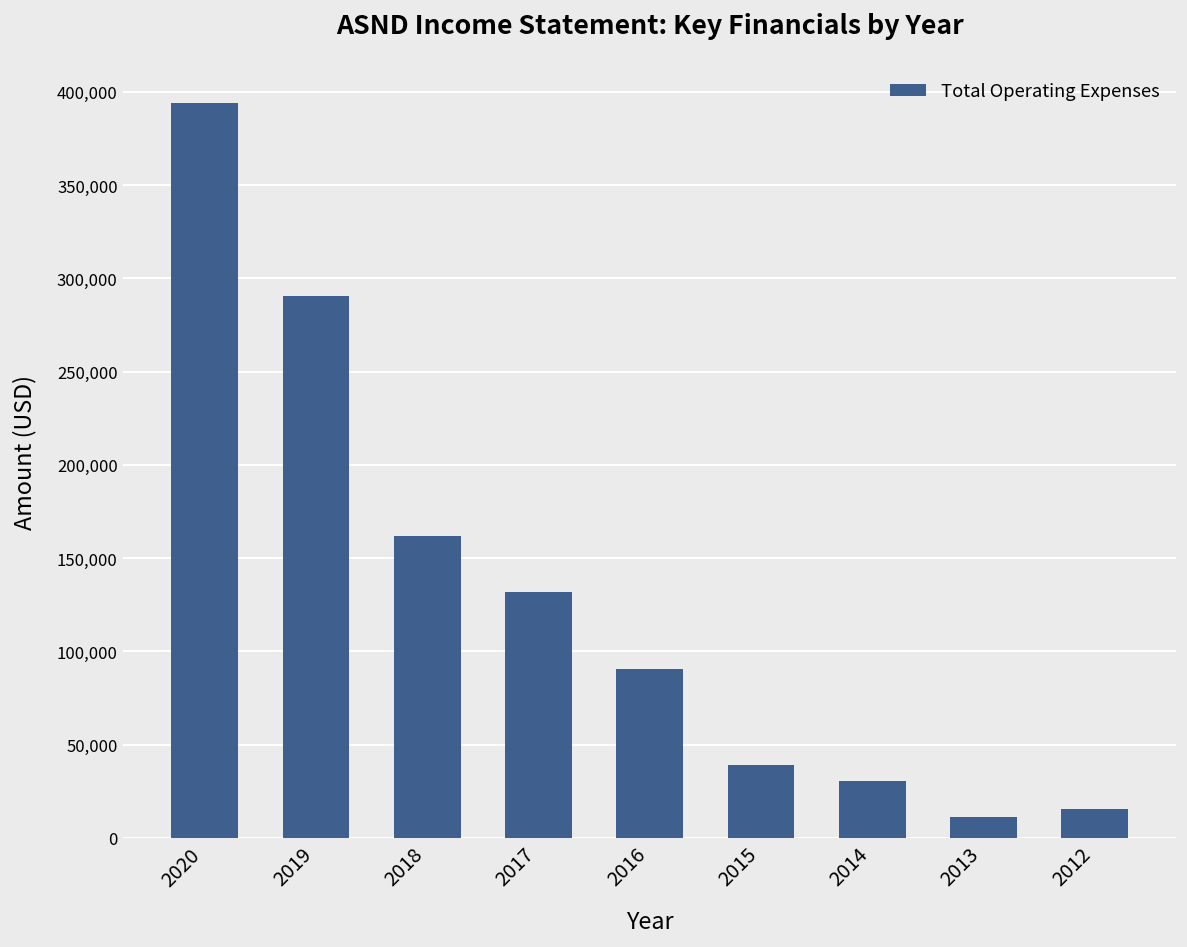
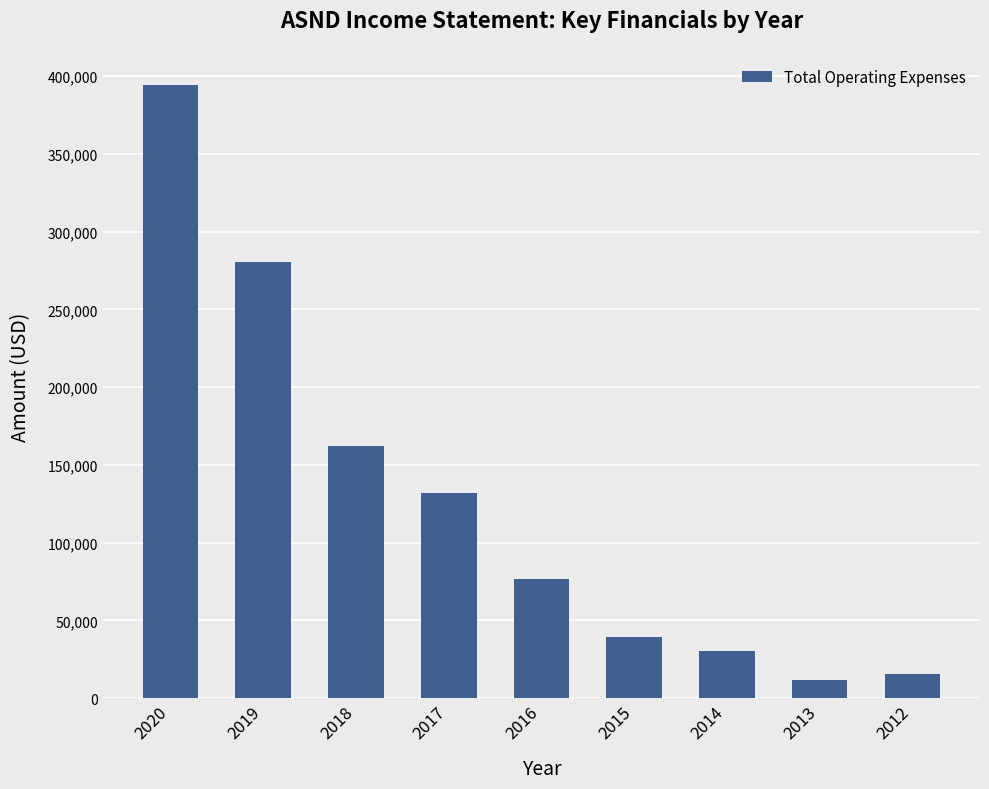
  {
    "2020": "394,000",
-   "2019": "291,000",
+   "2019": "280,000",
    "2018": "162,000",
    "2017": "132,000",
-   "2016": "91,000",
+   "2016": "76,000",
    "2015": "39,000",
    "2014": "30,000",
    "2013": "11,000",
    "2012": "15,000"
  }
